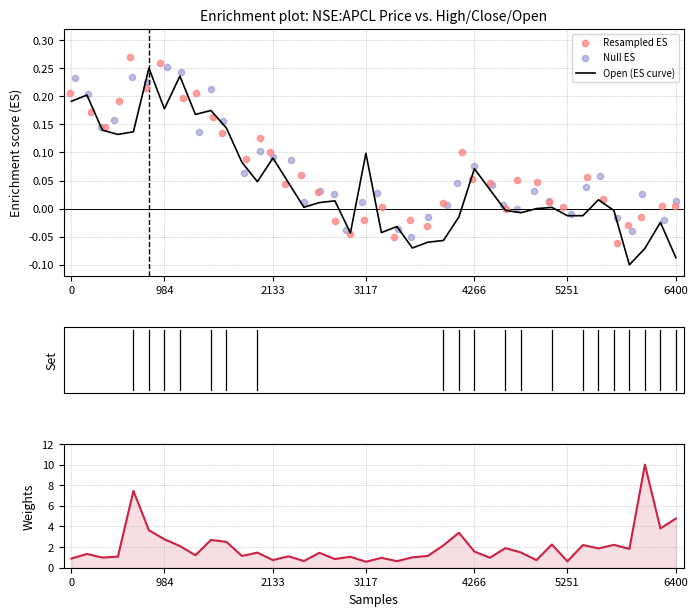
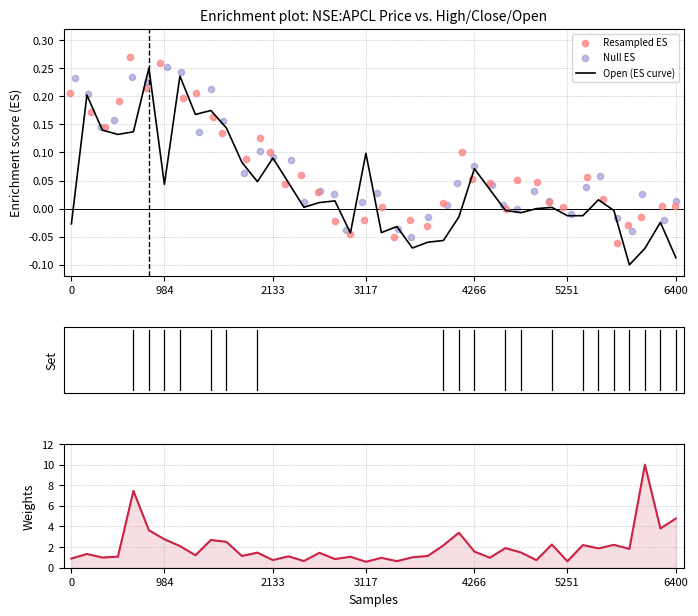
  {
    "Enrichment plot: NSE:APCL Price vs. High/Close/Open": {
      "Open (ES curve)": {
-       "0": 0.19,
-       "984": 0.18,
+       "0": -0.03,
+       "984": 0.04,
        "3117": 0.10,
        "4266": 0.07,
        "5251": -0.01,
        "6400": -0.09
      }
    }
  }
